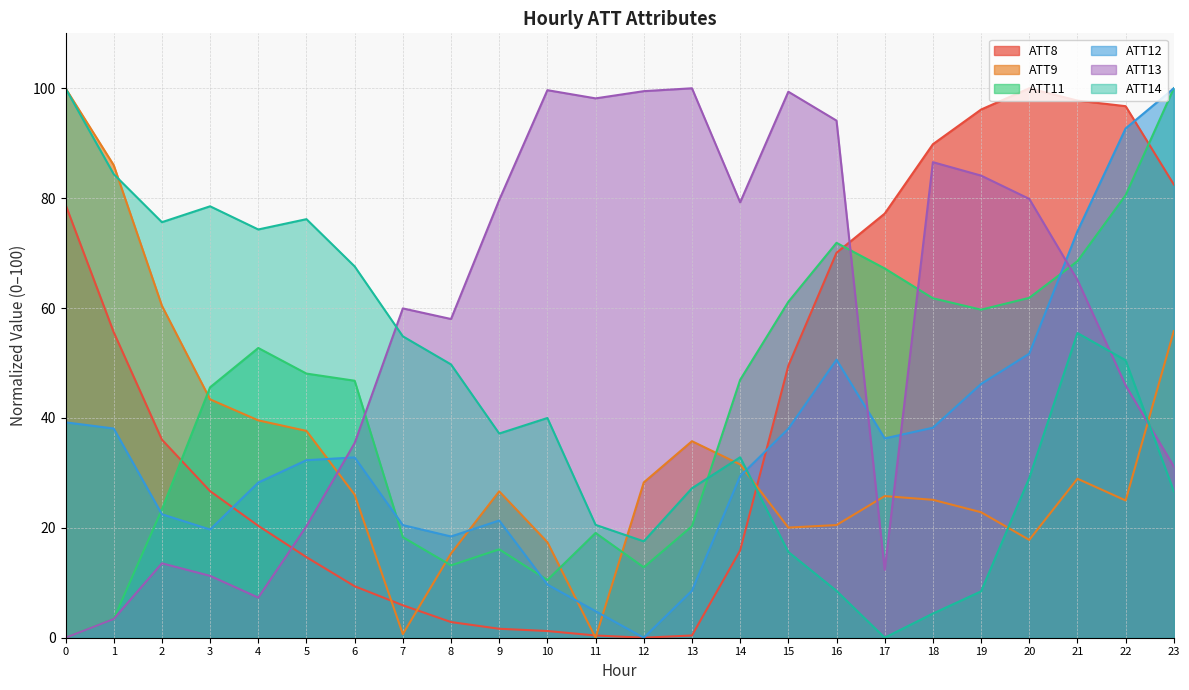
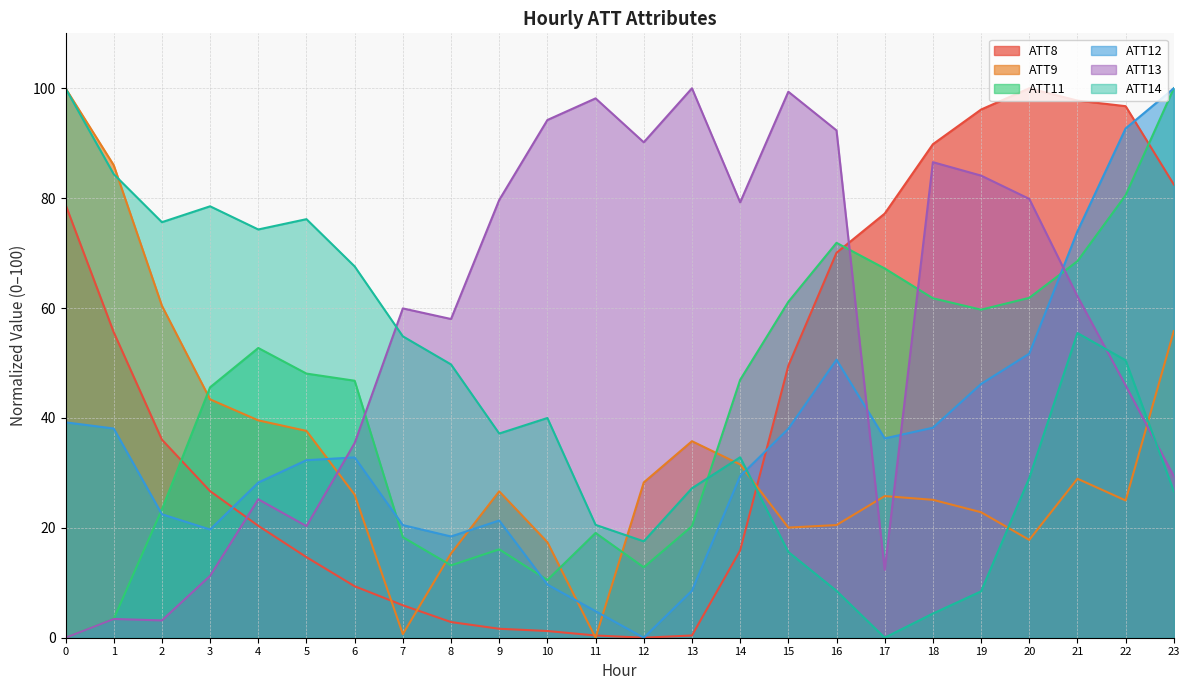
  {
    "ATT13": {
-     "2": 14,
+     "2": 3,
      "3": 11,
-     "4": 7,
+     "4": 25,
      "5": 20,
      "6": 35,
      "7": 60,
      "8": 58,
      "9": 80,
-     "10": 100,
+     "10": 94,
      "11": 98,
-     "12": 99,
+     "12": 90,
      "13": 100,
      "14": 79,
      "15": 99,
-     "16": 94,
+     "16": 92,
      "17": 12,
      "18": 87,
      "19": 84,
      "20": 80,
-     "21": 65,
+     "21": 62,
      "22": 46,
-     "23": 31
+     "23": 29
    }
  }
